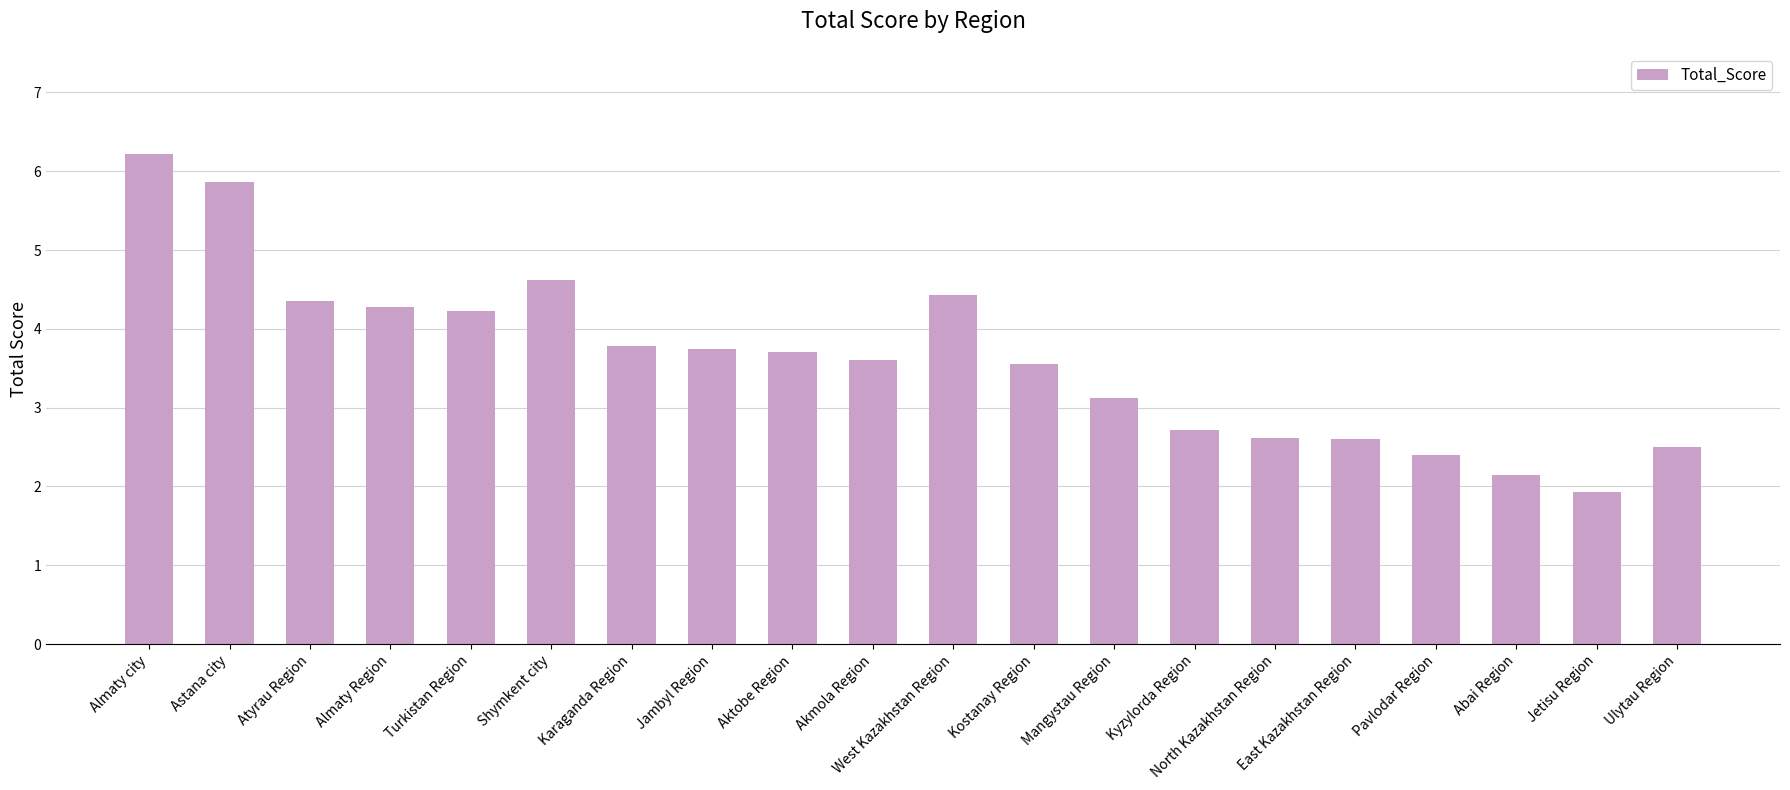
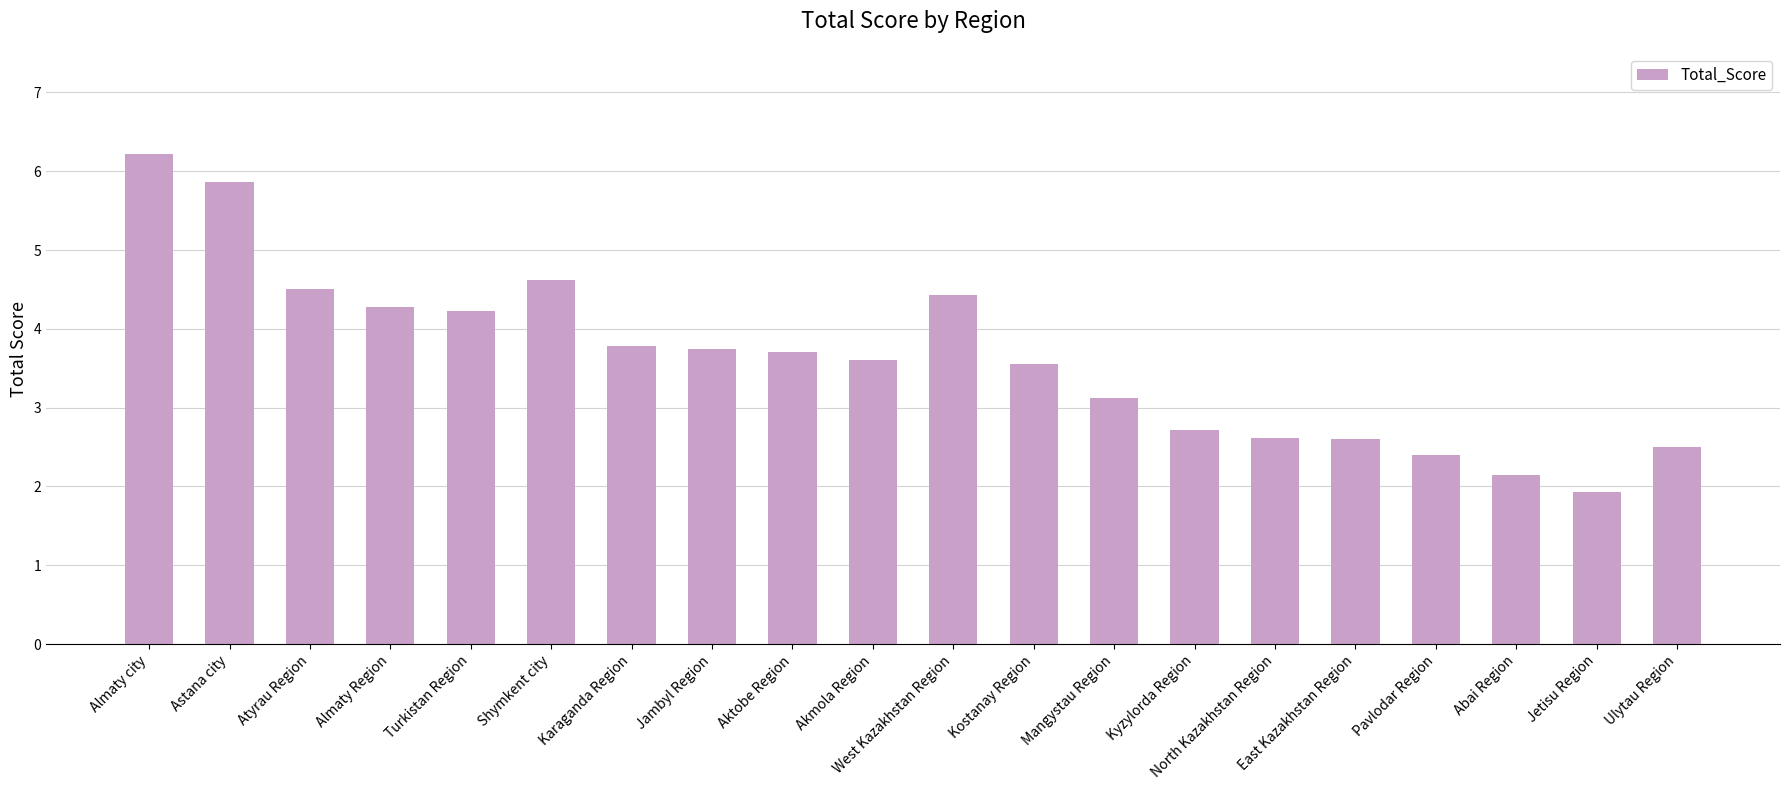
  {
    "Almaty city": 6.2,
    "Astana city": 5.9,
-   "Atyrau Region": 4.4,
+   "Atyrau Region": 4.5,
    "Almaty Region": 4.3,
    "Turkistan Region": 4.2,
    "Shymkent city": 4.6,
    "Karaganda Region": 3.8,
    "Jambyl Region": 3.7,
    "Aktobe Region": 3.7,
    "Akmola Region": 3.6,
    "West Kazakhstan Region": 4.4,
    "Kostanay Region": 3.6,
    "Mangystau Region": 3.1,
    "Kyzylorda Region": 2.7,
    "North Kazakhstan Region": 2.6,
    "East Kazakhstan Region": 2.6,
    "Pavlodar Region": 2.4,
    "Abai Region": 2.1,
    "Jetisu Region": 1.9,
    "Ulytau Region": 2.5
  }
